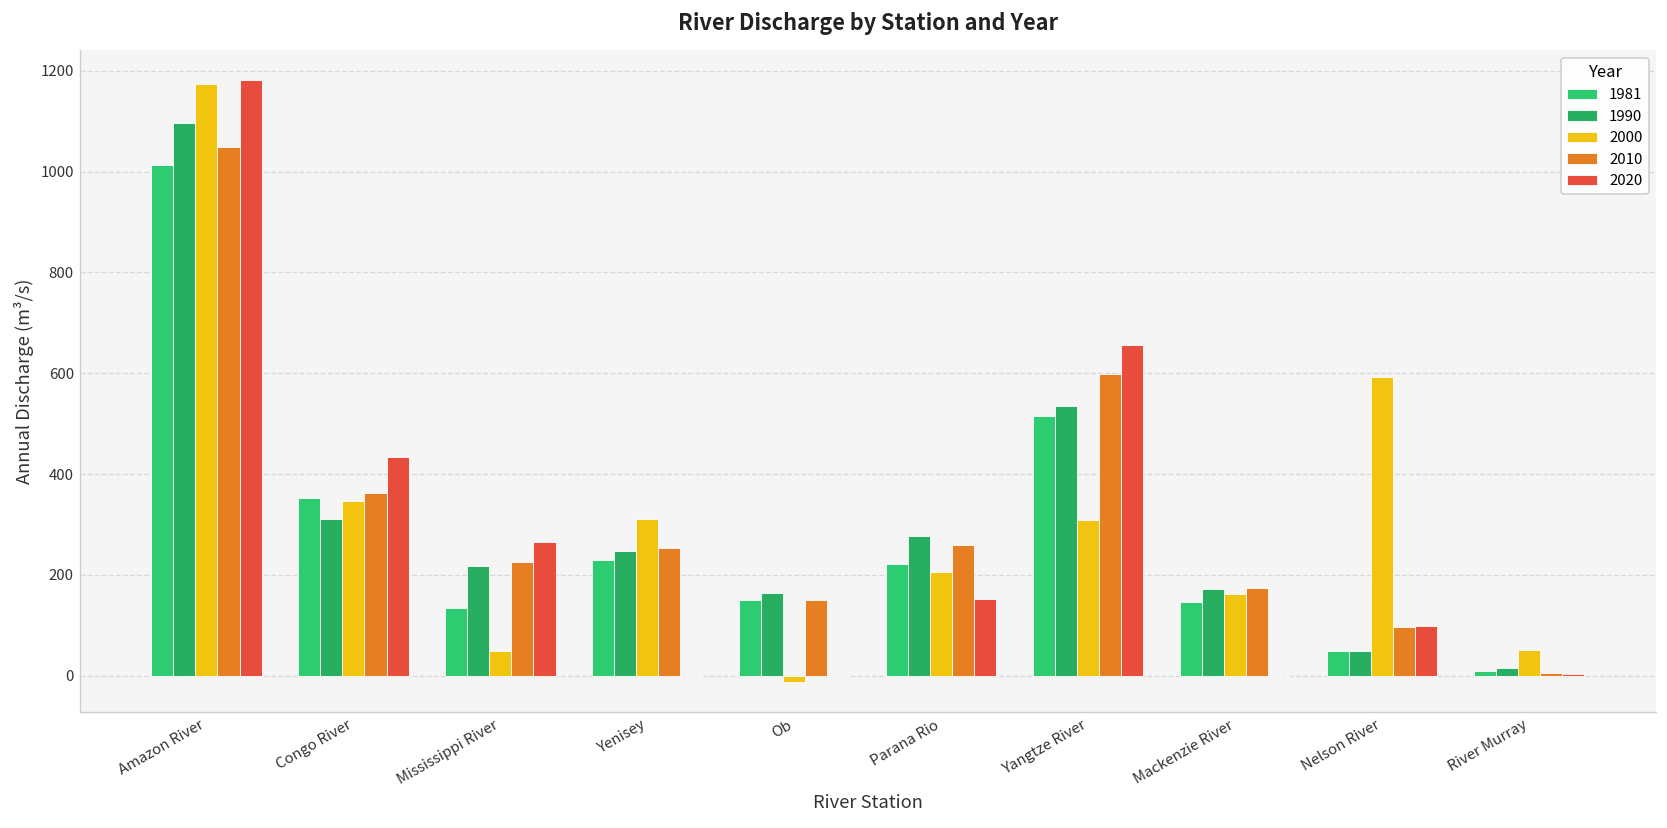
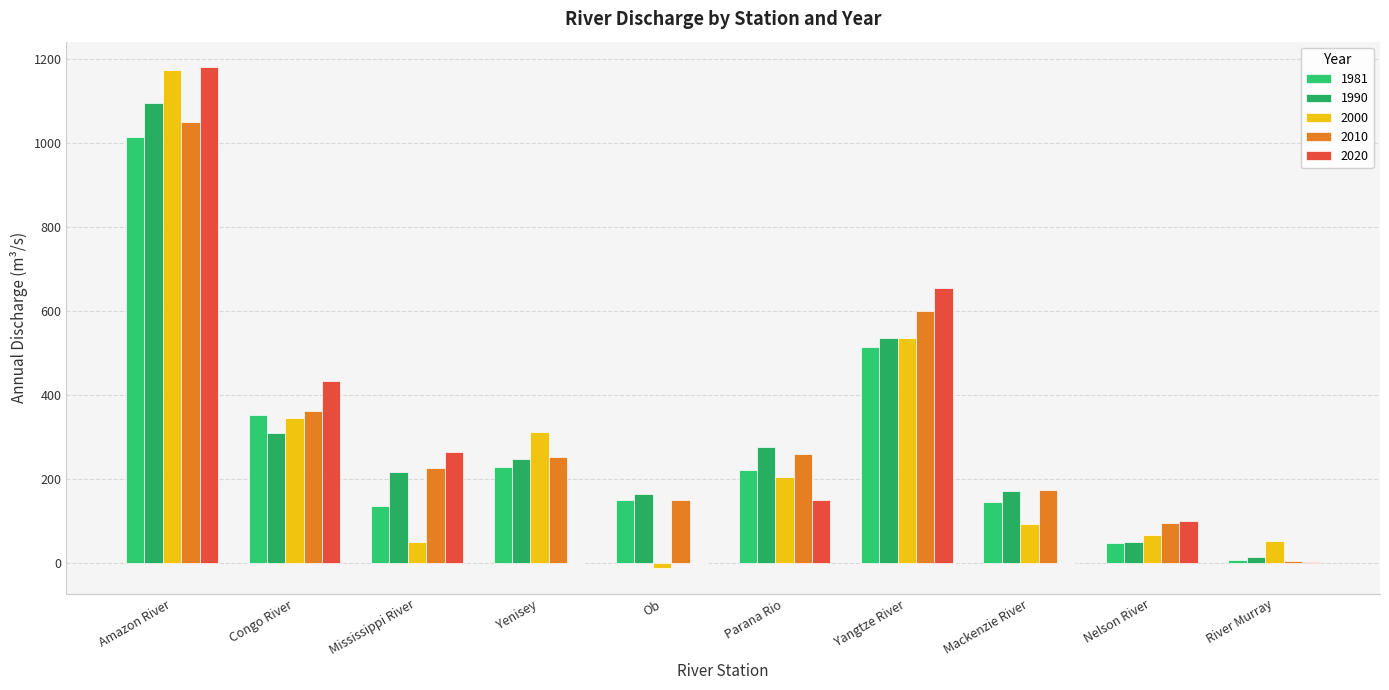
  {
    "2000": {
      "Amazon River": 1170,
      "Congo River": 350,
      "Mississippi River": 50,
      "Yenisey": 310,
      "Ob": -10,
      "Parana Rio": 210,
-     "Yangtze River": 310,
-     "Mackenzie River": 160,
-     "Nelson River": 590,
+     "Yangtze River": 540,
+     "Mackenzie River": 90,
+     "Nelson River": 70,
      "River Murray": 50
    }
  }
